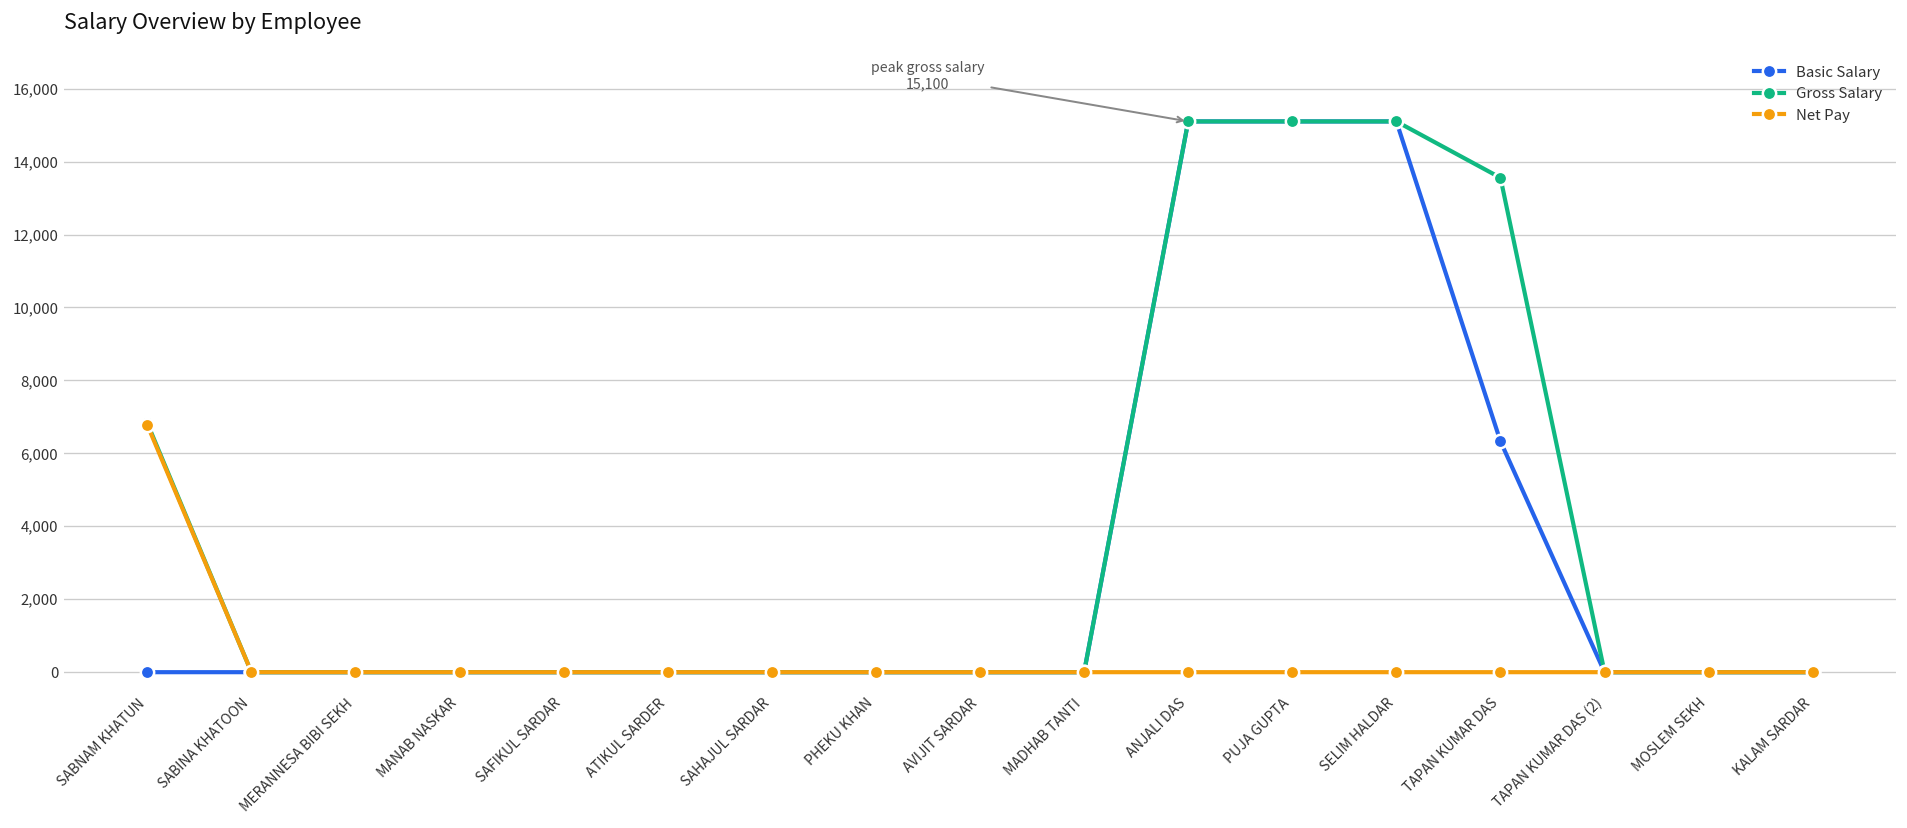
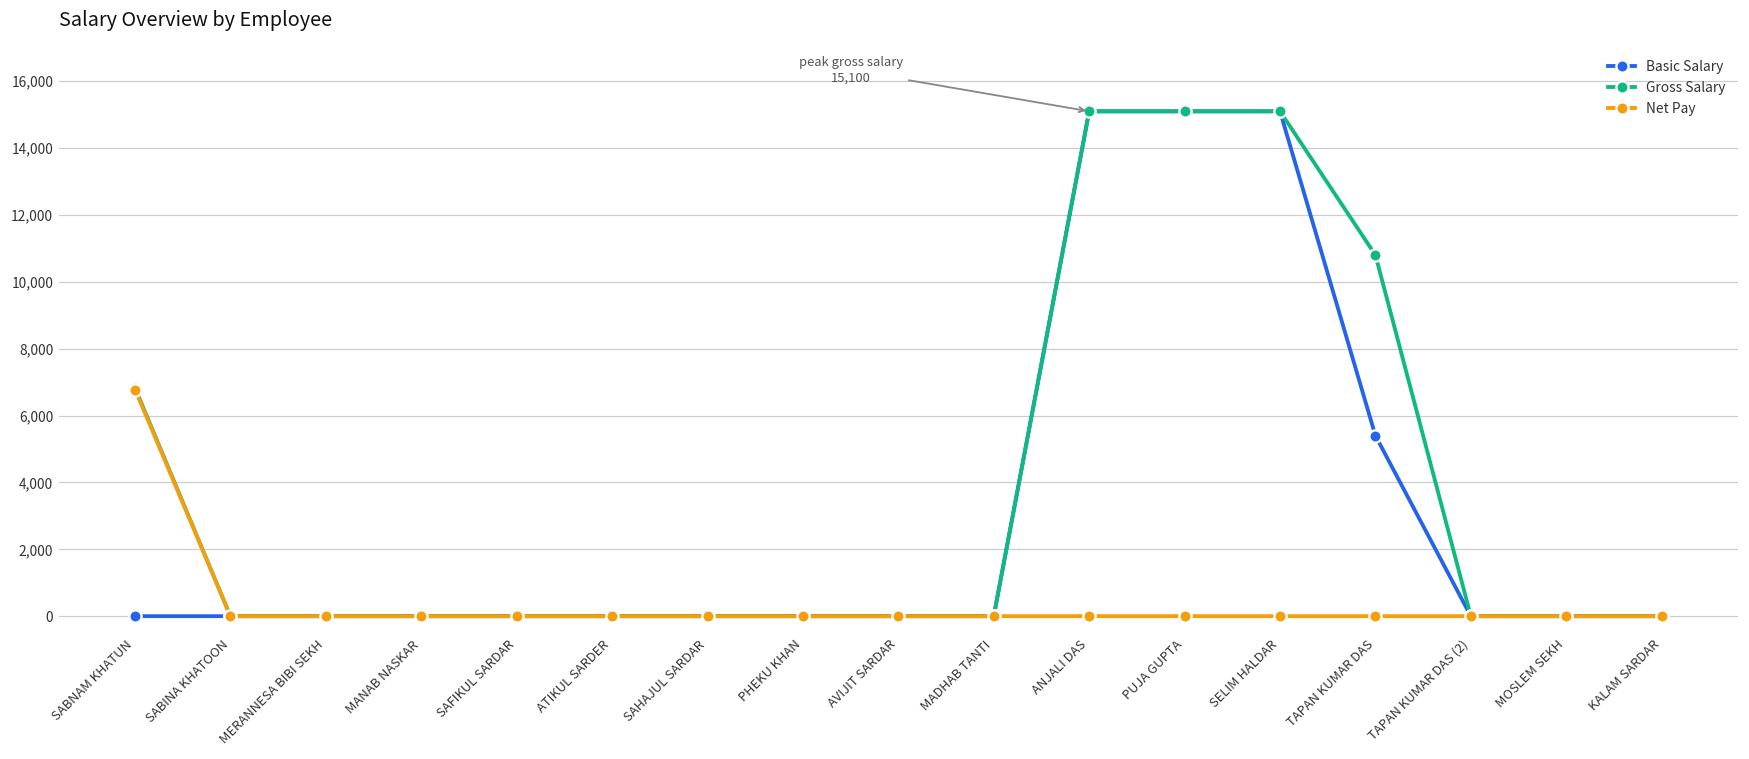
  {
    "Basic Salary": {
      "SABNAM KHATUN": "0",
-     "TAPAN KUMAR DAS": "6,300"
+     "TAPAN KUMAR DAS": "5,400"
    },
    "Gross Salary": {
-     "TAPAN KUMAR DAS": "13,600"
+     "TAPAN KUMAR DAS": "10,800"
    },
    "Net Pay": {
      "ANJALI DAS": "0",
      "PUJA GUPTA": "0",
      "SELIM HALDAR": "0",
      "TAPAN KUMAR DAS": "0"
    }
  }
